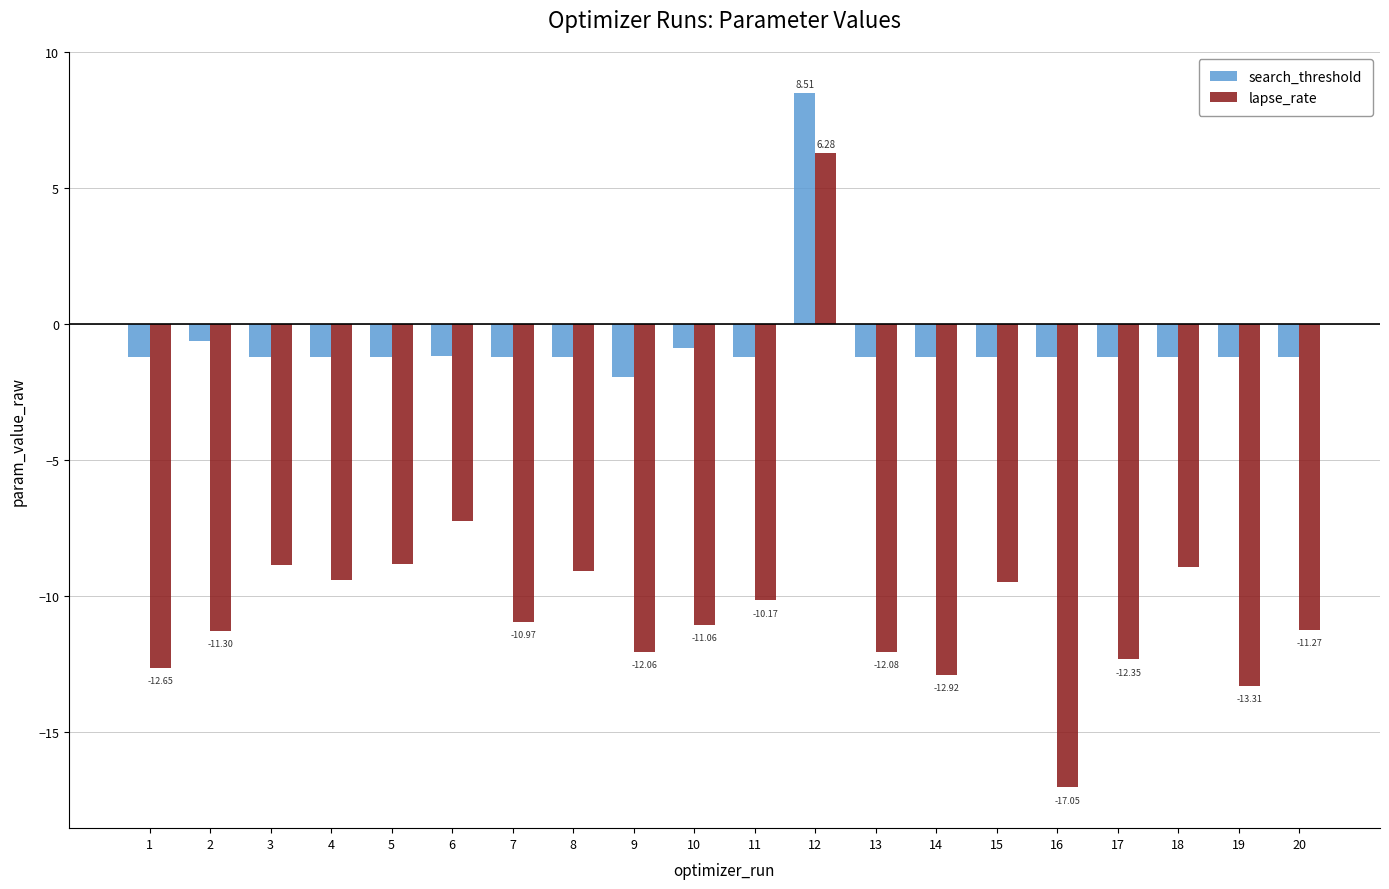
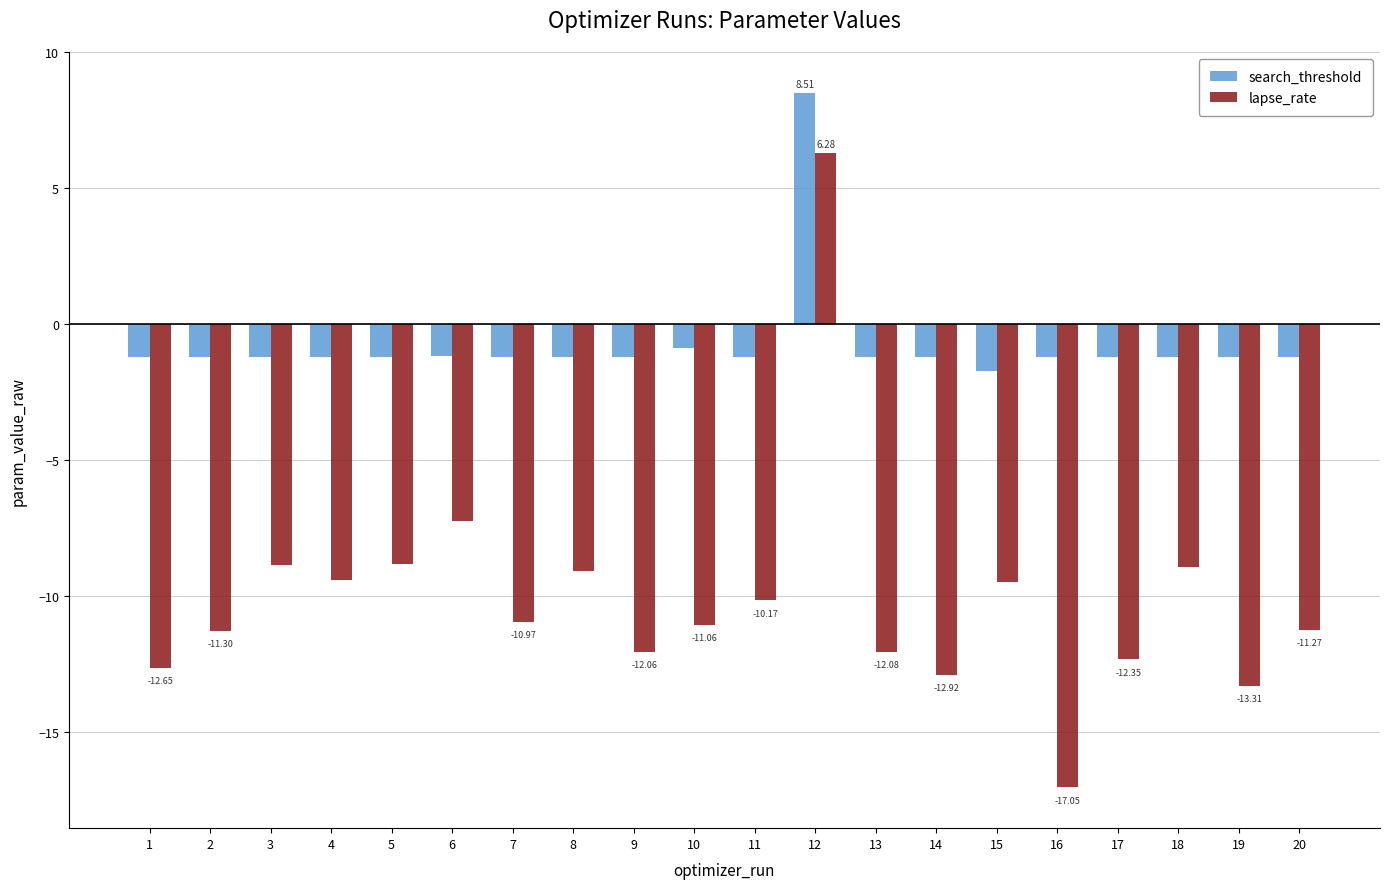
  {
    "search_threshold": {
      "1": -1.2,
-     "2": -0.6,
+     "2": -1.2,
      "3": -1.2,
      "4": -1.2,
      "5": -1.2,
      "6": -1.2,
      "7": -1.2,
      "8": -1.2,
-     "9": -1.9,
+     "9": -1.2,
      "10": -0.9,
      "11": -1.2,
      "13": -1.2,
      "14": -1.2,
-     "15": -1.2,
+     "15": -1.7,
      "16": -1.2,
      "17": -1.2,
      "18": -1.2,
      "19": -1.2,
      "20": -1.2
    },
    "lapse_rate": {
      "1": -12.65,
      "2": -11.30,
      "7": -10.97,
      "9": -12.06,
      "10": -11.06,
      "11": -10.17,
      "12": 6.28,
      "13": -12.08,
      "14": -12.92,
      "16": -17.05,
      "17": -12.35,
      "19": -13.31,
      "20": -11.27
    }
  }
